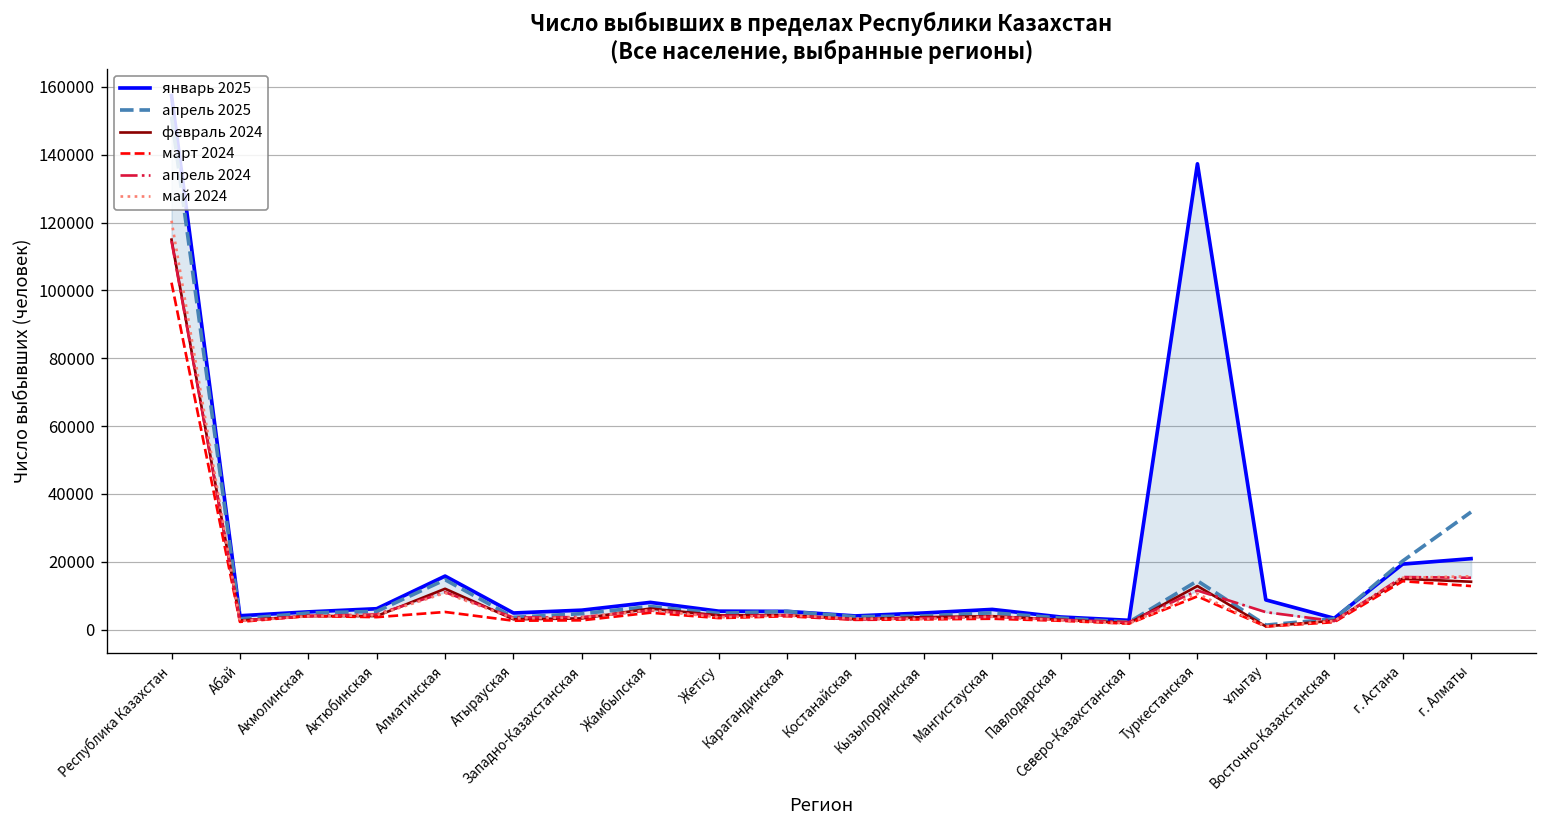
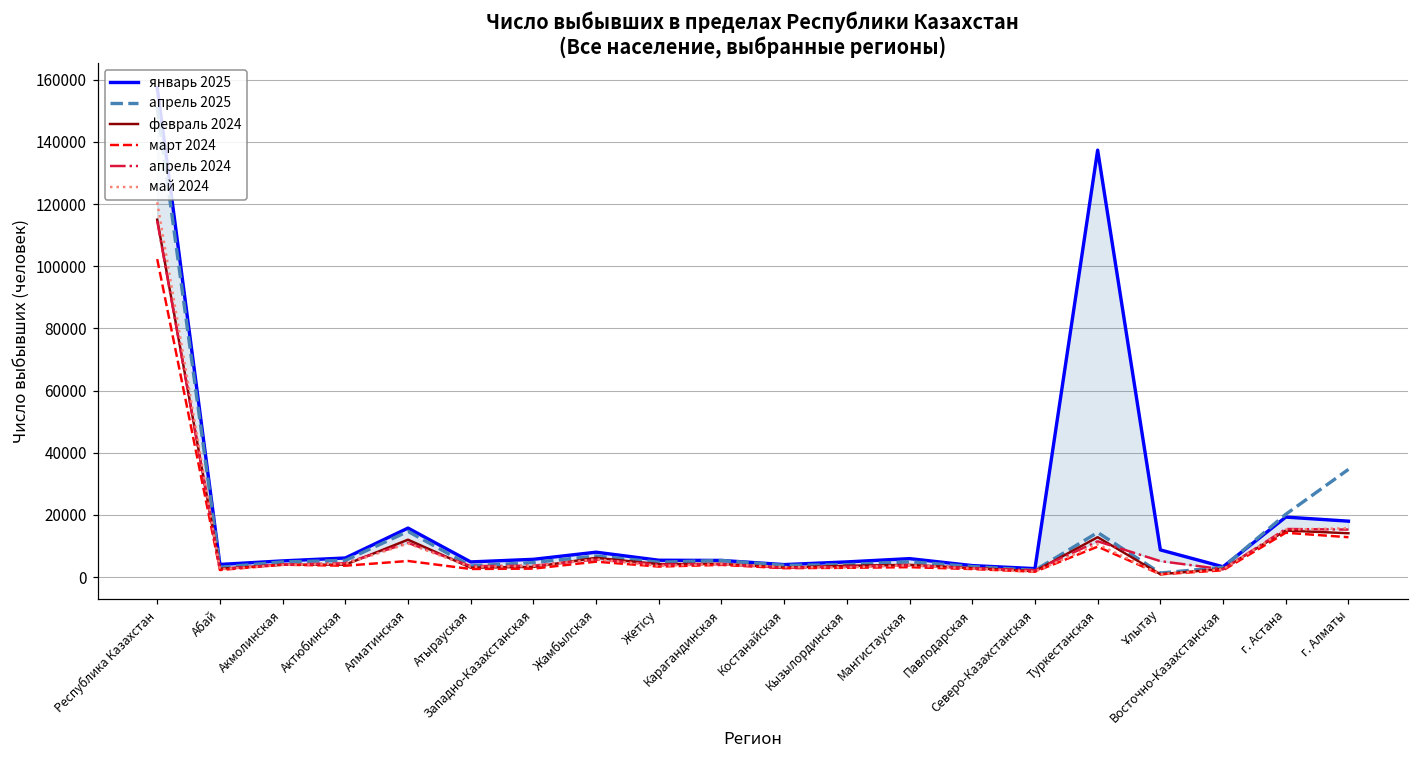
  {
    "январь 2025": {
      "Абай": 4000,
      "Алматинская": 16000,
      "Атырауская": 5000,
      "Западно-Казахстанская": 6000,
      "Жамбылская": 8000,
      "Кызылординская": 5000,
      "Мангистауская": 6000,
      "Туркестанская": 137000,
      "Ұлытау": 9000,
-     "г. Алматы": 21000
+     "г. Алматы": 18000
    },
    "апрель 2025": {
      "Алматинская": 15000,
      "Западно-Казахстанская": 5000,
      "Мангистауская": 5000,
      "Туркестанская": 14000,
      "г. Алматы": 35000
    },
    "февраль 2024": {
      "Алматинская": 12000,
      "Туркестанская": 13000,
      "г. Алматы": 14000
    },
    "март 2024": {
      "Республика Казахстан": 102000,
      "Алматинская": 5000,
      "г. Алматы": 13000
    },
    "апрель 2024": {
      "Туркестанская": 12000,
      "Ұлытау": 5000
    },
    "май 2024": {
      "Республика Казахстан": 121000
    }
  }
